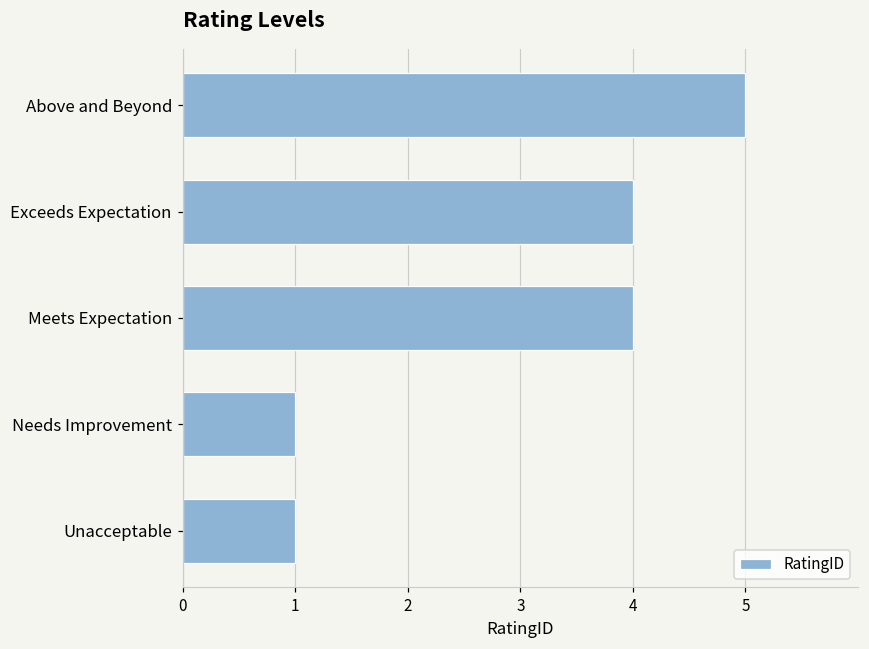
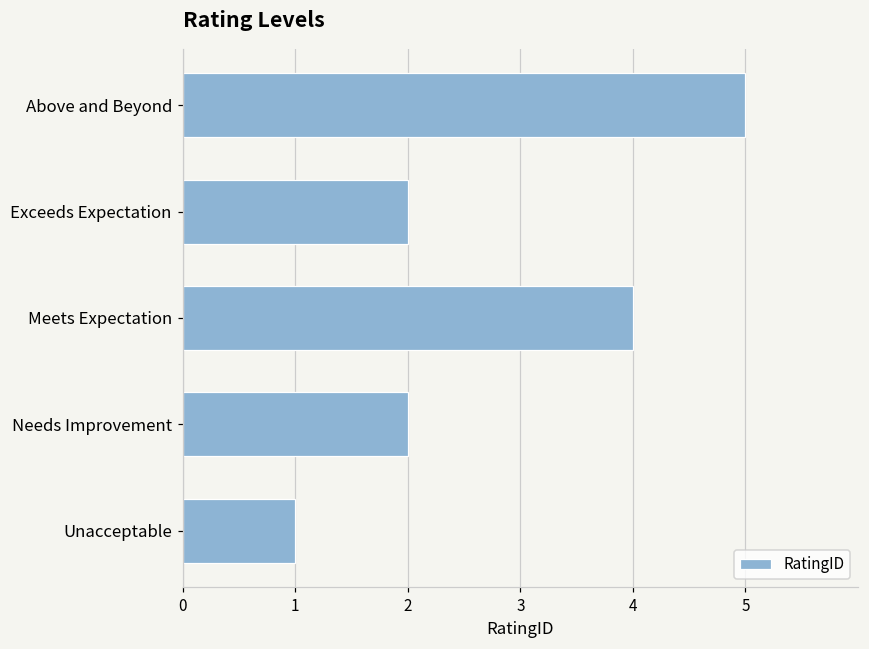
  {
    "Above and Beyond": 5,
-   "Exceeds Expectation": 4,
+   "Exceeds Expectation": 2,
    "Meets Expectation": 4,
-   "Needs Improvement": 1,
+   "Needs Improvement": 2,
    "Unacceptable": 1
  }
